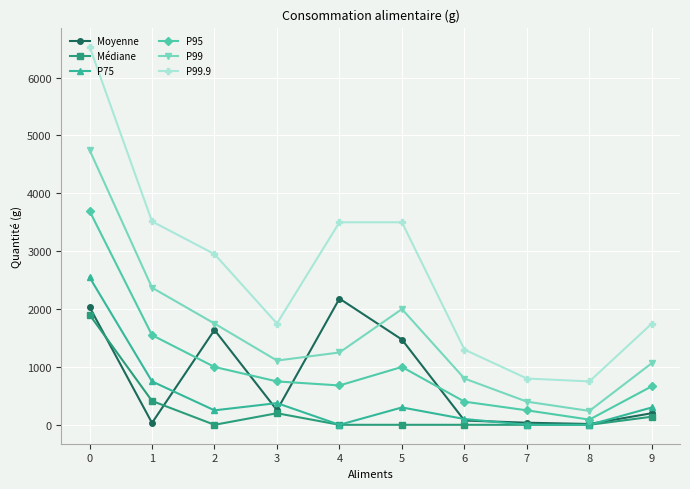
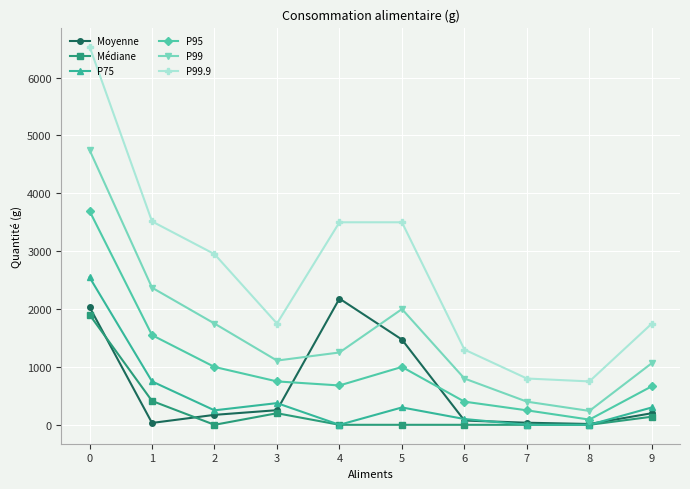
  {
    "Moyenne": {
      "0": 2000,
      "1": 0,
-     "2": 1600,
+     "2": 200,
      "3": 300,
      "4": 2200,
      "5": 1500,
      "9": 200
    }
  }
